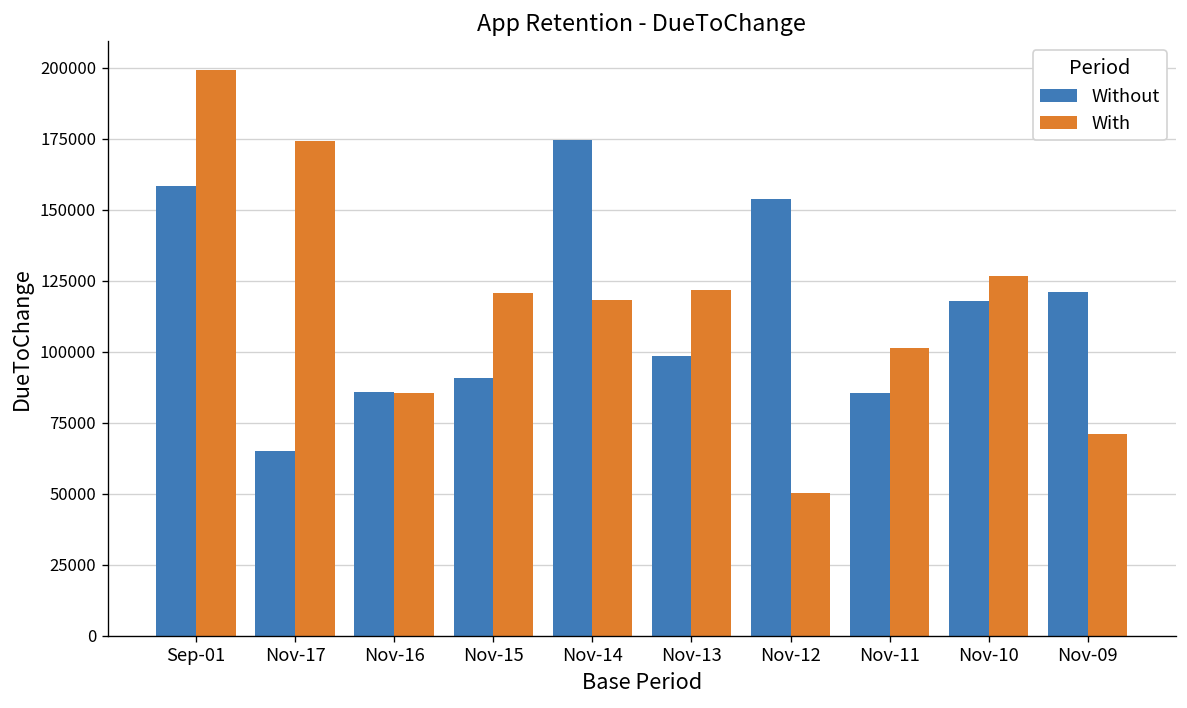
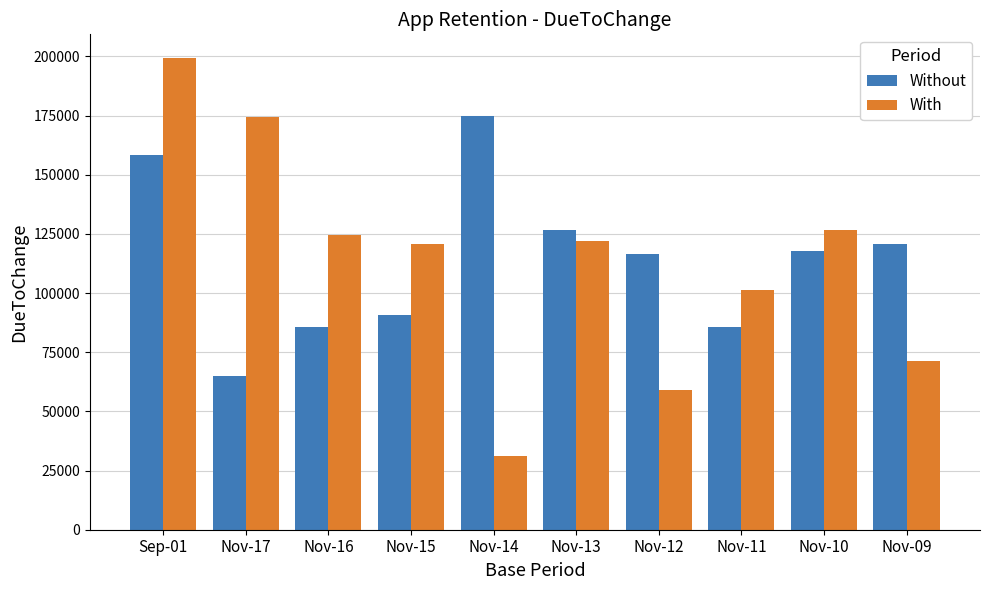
  {
    "Without": {
      "Sep-01": 158000,
      "Nov-17": 65000,
      "Nov-16": 86000,
      "Nov-15": 91000,
      "Nov-14": 175000,
-     "Nov-13": 98000,
-     "Nov-12": 154000,
+     "Nov-13": 127000,
+     "Nov-12": 116000,
      "Nov-11": 86000,
      "Nov-10": 118000,
      "Nov-09": 121000
    },
    "With": {
      "Sep-01": 199000,
      "Nov-17": 174000,
-     "Nov-16": 86000,
+     "Nov-16": 124000,
      "Nov-15": 121000,
-     "Nov-14": 118000,
+     "Nov-14": 31000,
      "Nov-13": 122000,
-     "Nov-12": 50000,
+     "Nov-12": 59000,
      "Nov-11": 101000,
      "Nov-10": 127000,
      "Nov-09": 71000
    }
  }
